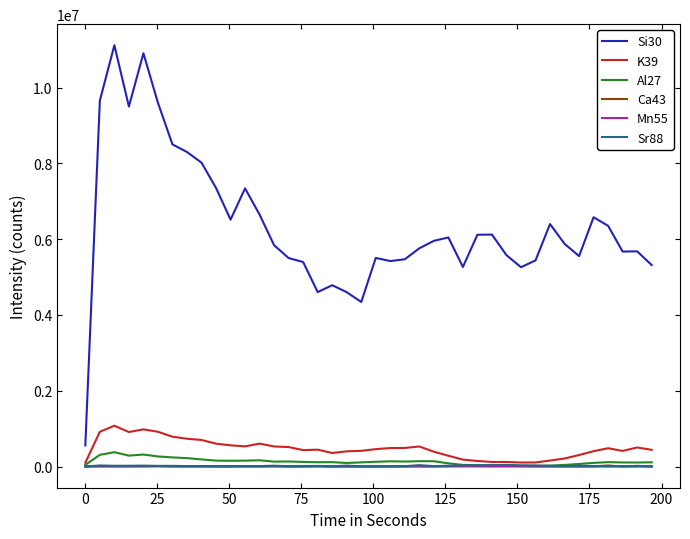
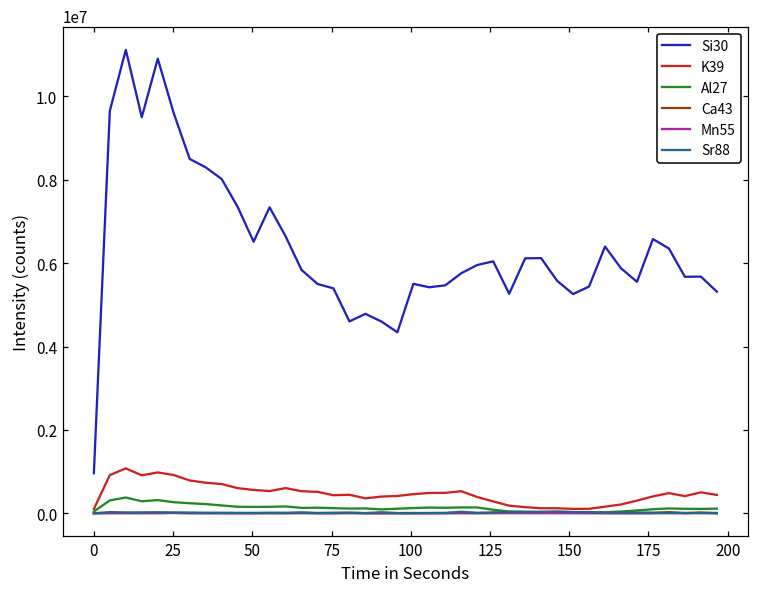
  {
    "Si30": {
-     "0": 600000
+     "0": 1000000
    }
  }
